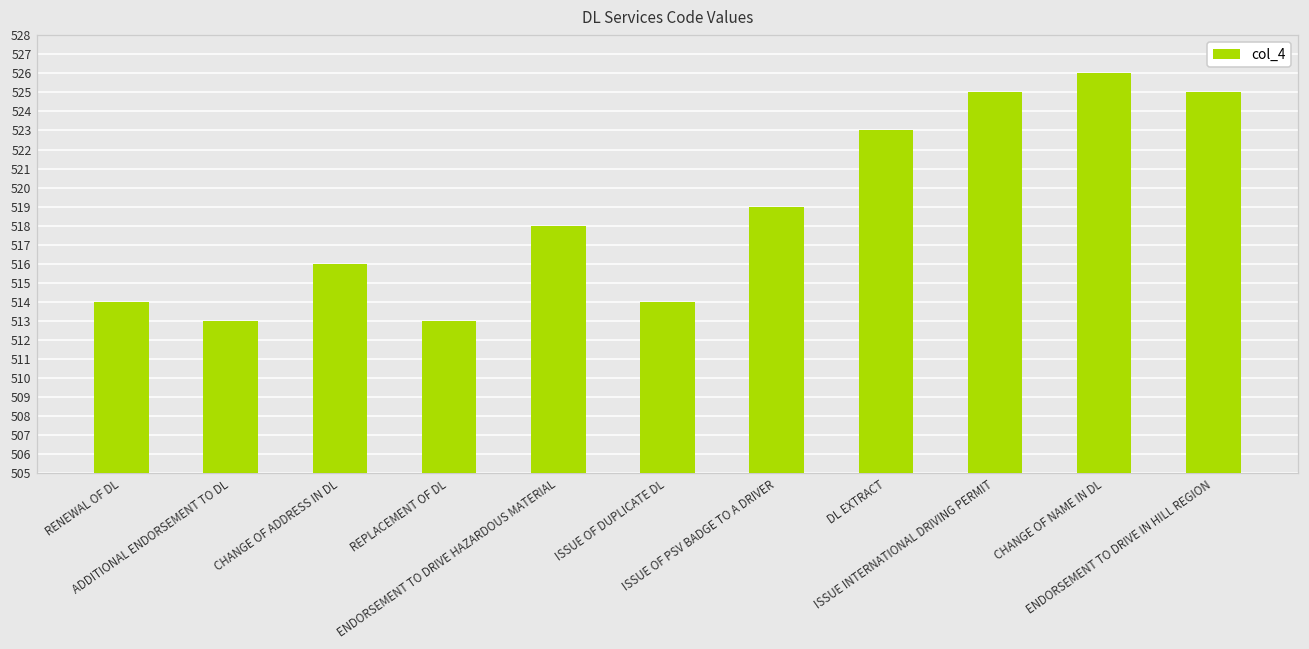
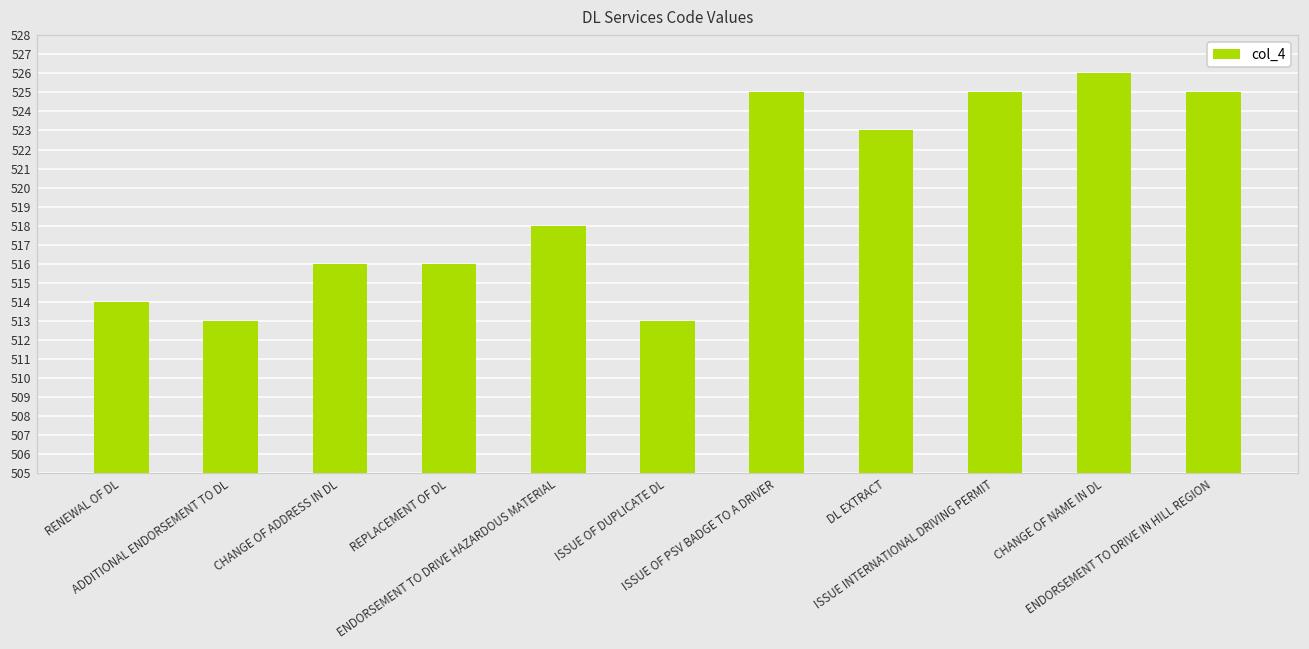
  {
    "RENEWAL OF DL": 514,
    "ADDITIONAL ENDORSEMENT TO DL": 513,
    "CHANGE OF ADDRESS IN DL": 516,
-   "REPLACEMENT OF DL": 513,
+   "REPLACEMENT OF DL": 516,
    "ENDORSEMENT TO DRIVE HAZARDOUS MATERIAL": 518,
-   "ISSUE OF DUPLICATE DL": 514,
-   "ISSUE OF PSV BADGE TO A DRIVER": 519,
+   "ISSUE OF DUPLICATE DL": 513,
+   "ISSUE OF PSV BADGE TO A DRIVER": 525,
    "DL EXTRACT": 523,
    "ISSUE INTERNATIONAL DRIVING PERMIT": 525,
    "CHANGE OF NAME IN DL": 526,
    "ENDORSEMENT TO DRIVE IN HILL REGION": 525
  }
